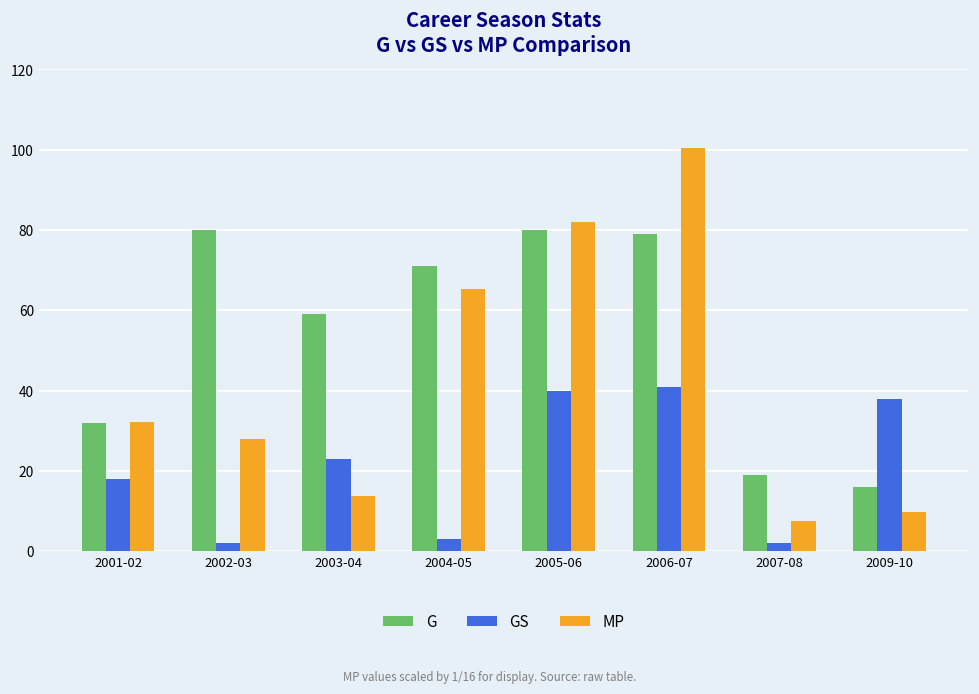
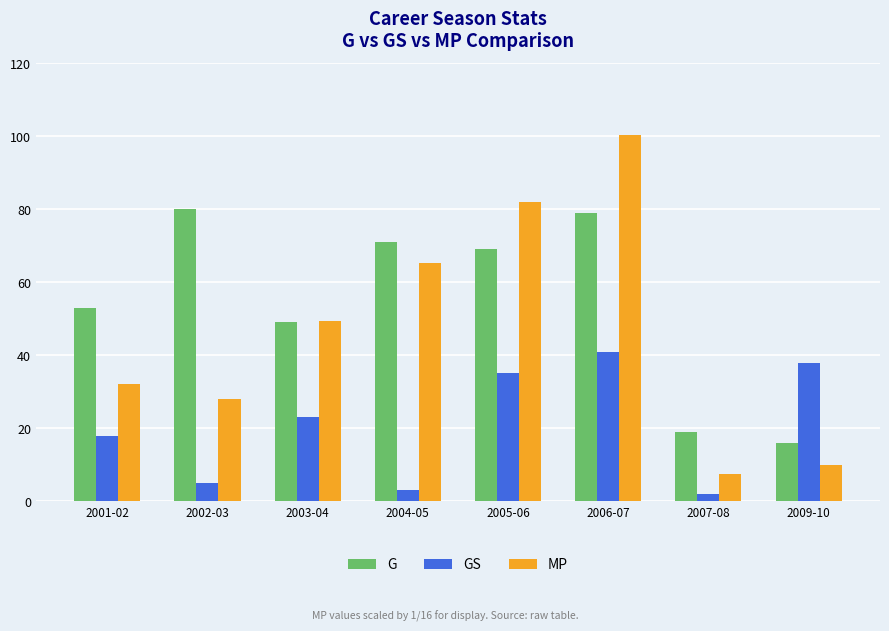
  {
    "G": {
-     "2001-02": 32,
+     "2001-02": 53,
      "2002-03": 80,
-     "2003-04": 59,
+     "2003-04": 49,
      "2004-05": 71,
-     "2005-06": 80,
+     "2005-06": 69,
      "2006-07": 79,
      "2007-08": 19,
      "2009-10": 16
    },
    "GS": {
      "2001-02": 18,
-     "2002-03": 2,
+     "2002-03": 5,
      "2003-04": 23,
      "2004-05": 3,
-     "2005-06": 40,
+     "2005-06": 35,
      "2006-07": 41,
      "2007-08": 2,
      "2009-10": 38
    },
    "MP": {
      "2001-02": 32,
      "2002-03": 28,
-     "2003-04": 14,
+     "2003-04": 49,
      "2004-05": 65,
      "2005-06": 82,
      "2006-07": 100,
      "2007-08": 8,
      "2009-10": 10
    }
  }
